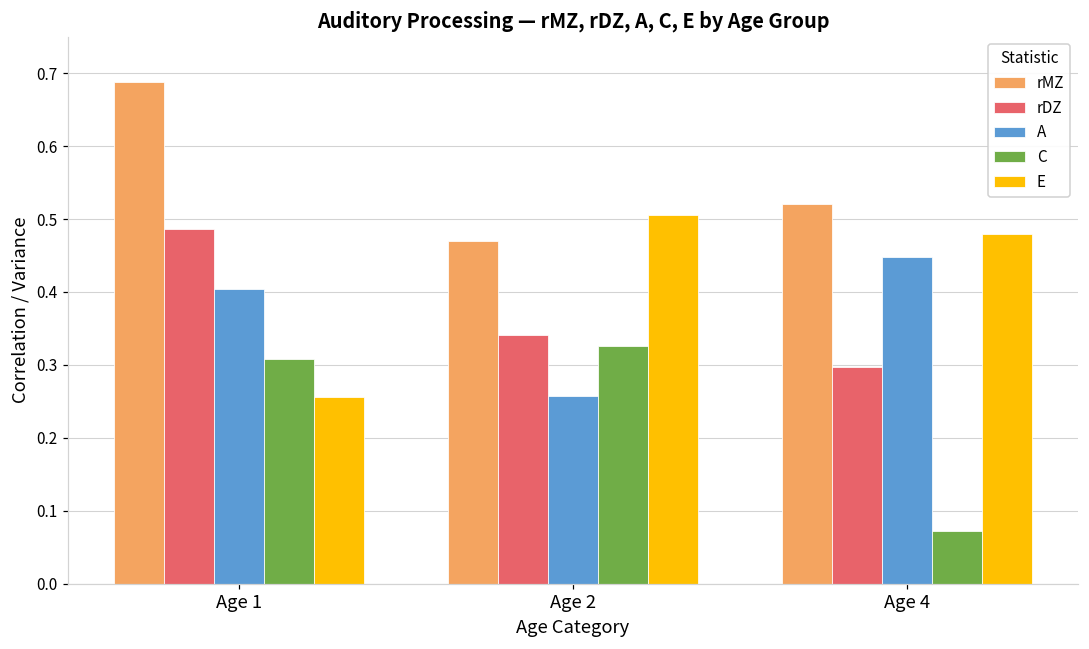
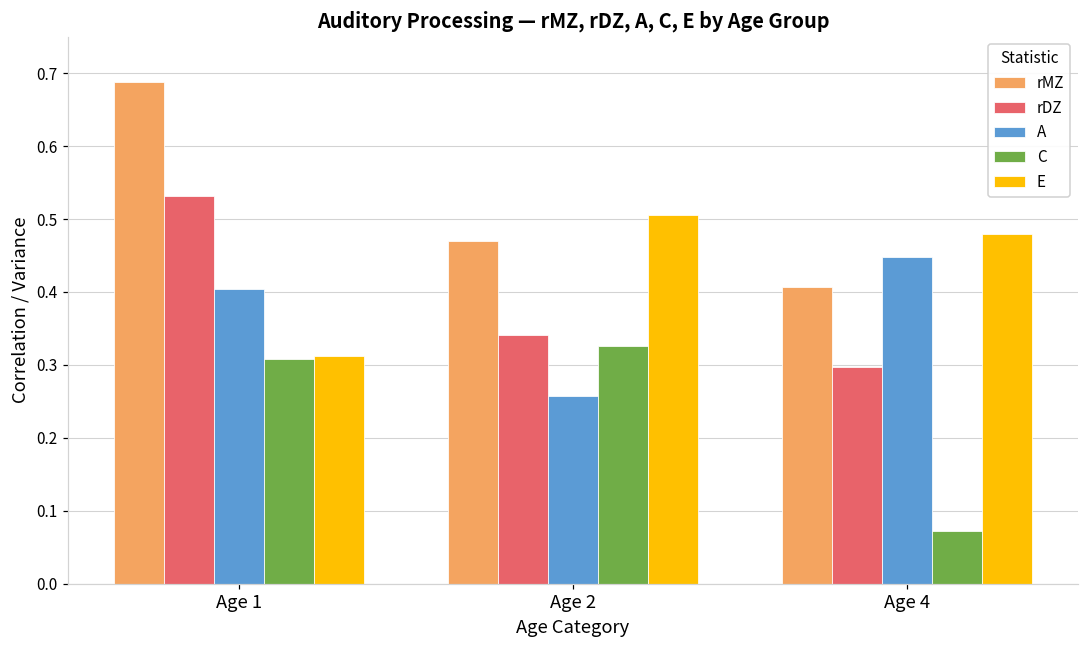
  {
    "rMZ": {
      "Age 1": 0.69,
      "Age 2": 0.47,
-     "Age 4": 0.52
+     "Age 4": 0.41
    },
    "rDZ": {
-     "Age 1": 0.49,
+     "Age 1": 0.53,
      "Age 2": 0.34,
      "Age 4": 0.30
    },
    "A": {
      "Age 1": 0.40,
      "Age 2": 0.26,
      "Age 4": 0.45
    },
    "C": {
      "Age 1": 0.31,
      "Age 2": 0.33,
      "Age 4": 0.07
    },
    "E": {
-     "Age 1": 0.26,
+     "Age 1": 0.31,
      "Age 2": 0.51,
      "Age 4": 0.48
    }
  }
